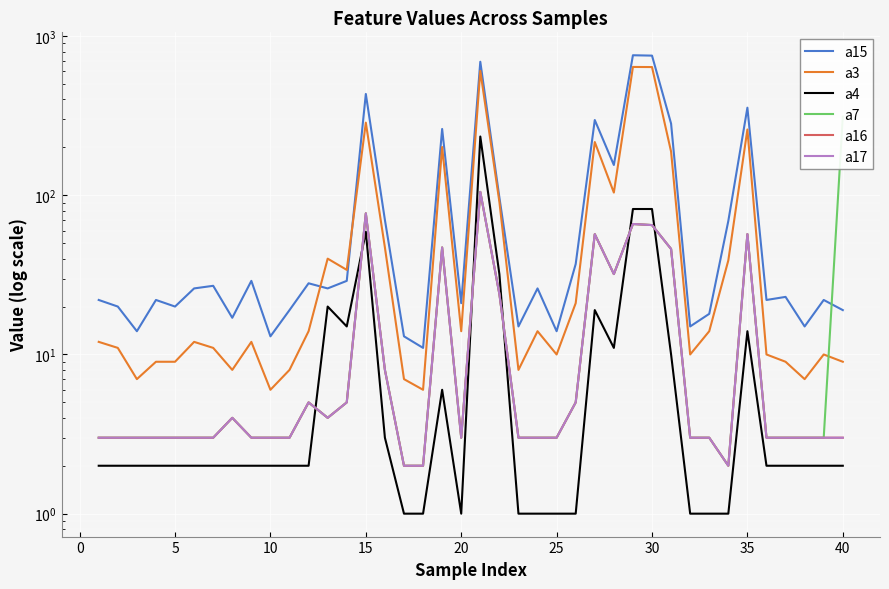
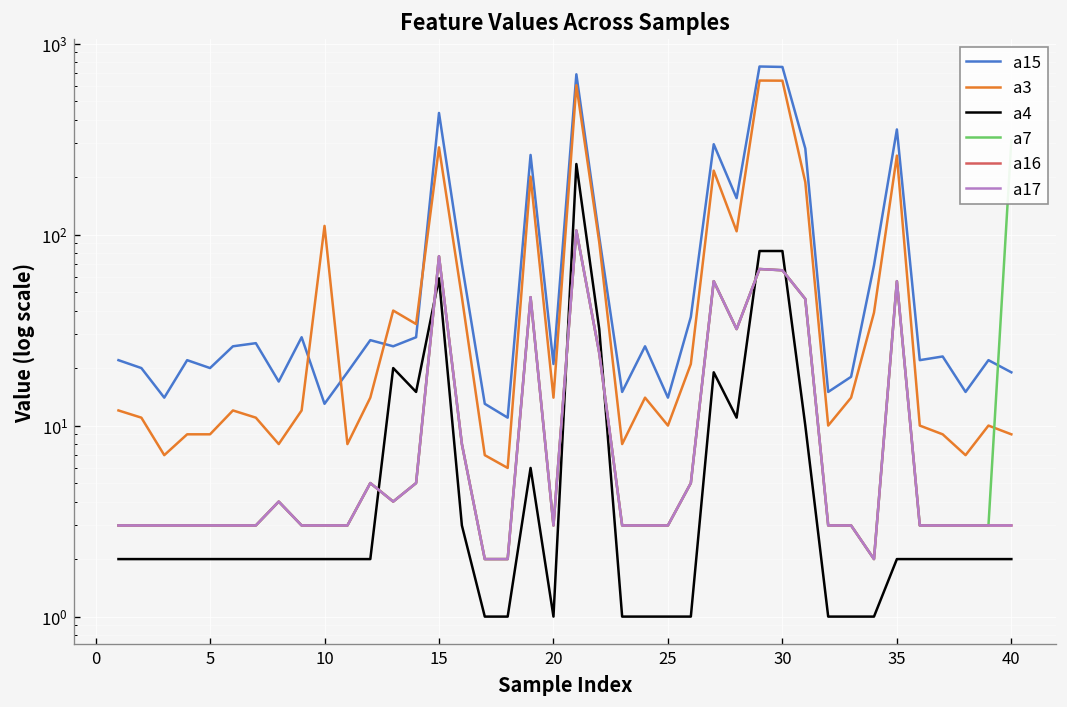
  {
    "a15": {
      "5": 20,
      "10": 13,
      "15": 430,
      "20": 21,
      "25": 14,
      "30": 800,
      "35": 360,
      "40": 19
    },
    "a3": {
      "5": 9,
-     "10": 6,
+     "10": 110,
      "15": 290,
      "20": 14,
      "25": 10,
      "30": 640,
      "35": 260,
      "40": 9
    },
    "a4": {
      "5": 2,
      "10": 2,
      "15": 59,
      "20": 1,
      "25": 1,
      "30": 80,
-     "35": 14,
+     "35": 2,
      "40": 2
    },
    "a17": {
      "40": 3
    }
  }
